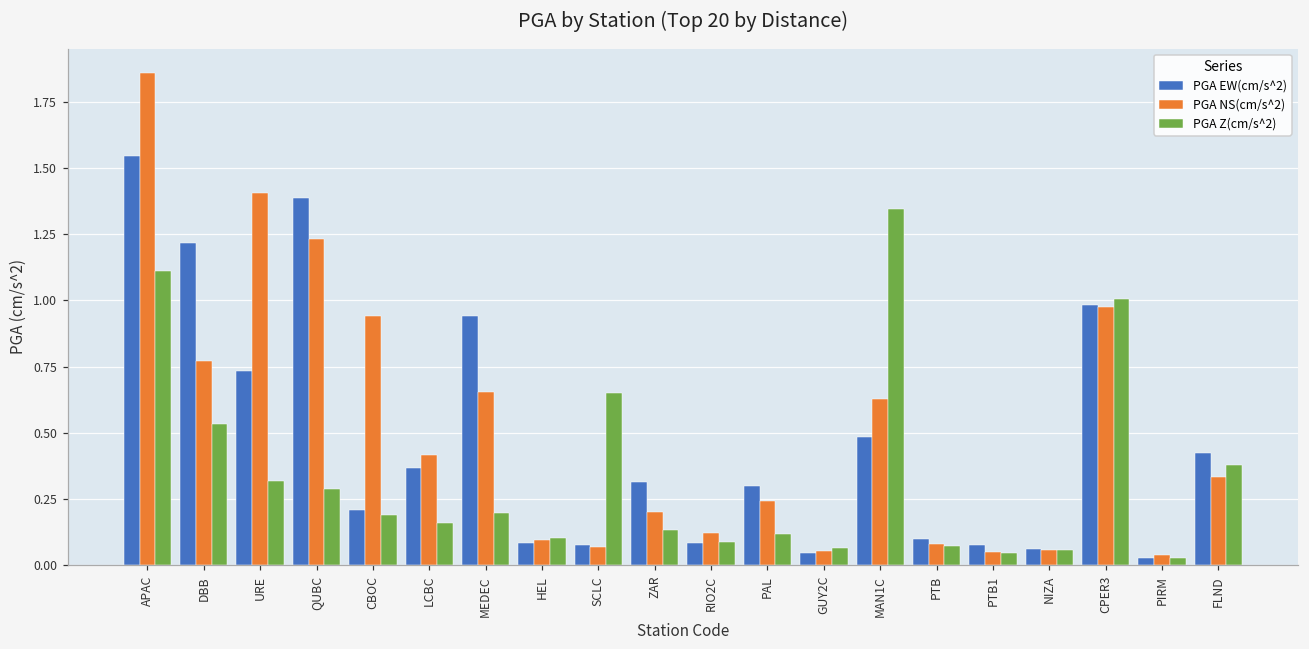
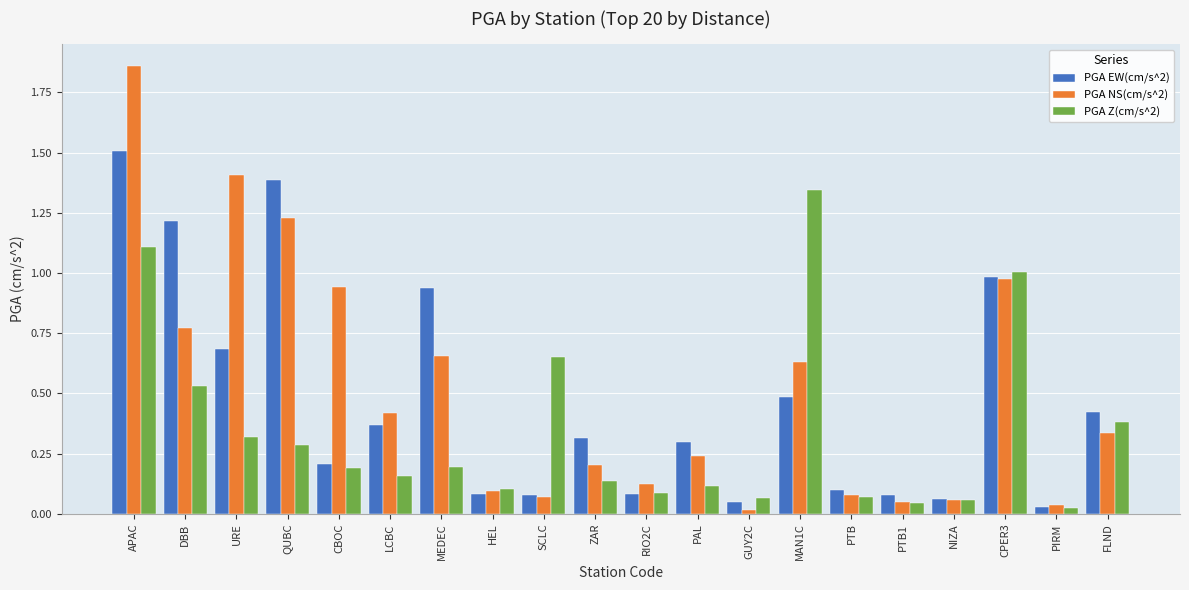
  {
    "PGA EW(cm/s^2)": {
-     "APAC": 1.55,
+     "APAC": 1.51,
      "DBB": 1.22,
-     "URE": 0.73,
+     "URE": 0.68,
      "QUBC": 1.39,
      "CBOC": 0.21,
      "LCBC": 0.37,
      "MEDEC": 0.94,
      "HEL": 0.08,
      "SCLC": 0.08,
      "ZAR": 0.32,
      "RIO2C": 0.08,
      "PAL": 0.30,
      "GUY2C": 0.05,
      "MAN1C": 0.49,
      "PTB": 0.10,
      "PTB1": 0.08,
      "NIZA": 0.06,
      "CPER3": 0.98,
      "PIRM": 0.03,
      "FLND": 0.42
    },
    "PGA NS(cm/s^2)": {
      "APAC": 1.86,
      "DBB": 0.77,
      "URE": 1.40,
      "QUBC": 1.23,
      "CBOC": 0.94,
      "LCBC": 0.42,
      "MEDEC": 0.66,
      "HEL": 0.10,
      "SCLC": 0.07,
      "ZAR": 0.20,
      "RIO2C": 0.12,
      "PAL": 0.24,
-     "GUY2C": 0.05,
+     "GUY2C": 0.02,
      "MAN1C": 0.63,
      "PTB": 0.08,
      "PTB1": 0.05,
      "NIZA": 0.06,
      "CPER3": 0.98,
      "PIRM": 0.04,
      "FLND": 0.33
    },
    "PGA Z(cm/s^2)": {
      "APAC": 1.11,
      "DBB": 0.53,
      "URE": 0.32,
      "QUBC": 0.29,
      "CBOC": 0.19,
      "LCBC": 0.16,
      "MEDEC": 0.20,
      "HEL": 0.10,
      "SCLC": 0.65,
      "ZAR": 0.13,
      "RIO2C": 0.09,
      "PAL": 0.12,
      "GUY2C": 0.07,
      "MAN1C": 1.35,
      "PTB": 0.07,
      "PTB1": 0.04,
      "NIZA": 0.06,
      "CPER3": 1.01,
      "PIRM": 0.03,
      "FLND": 0.38
    }
  }
